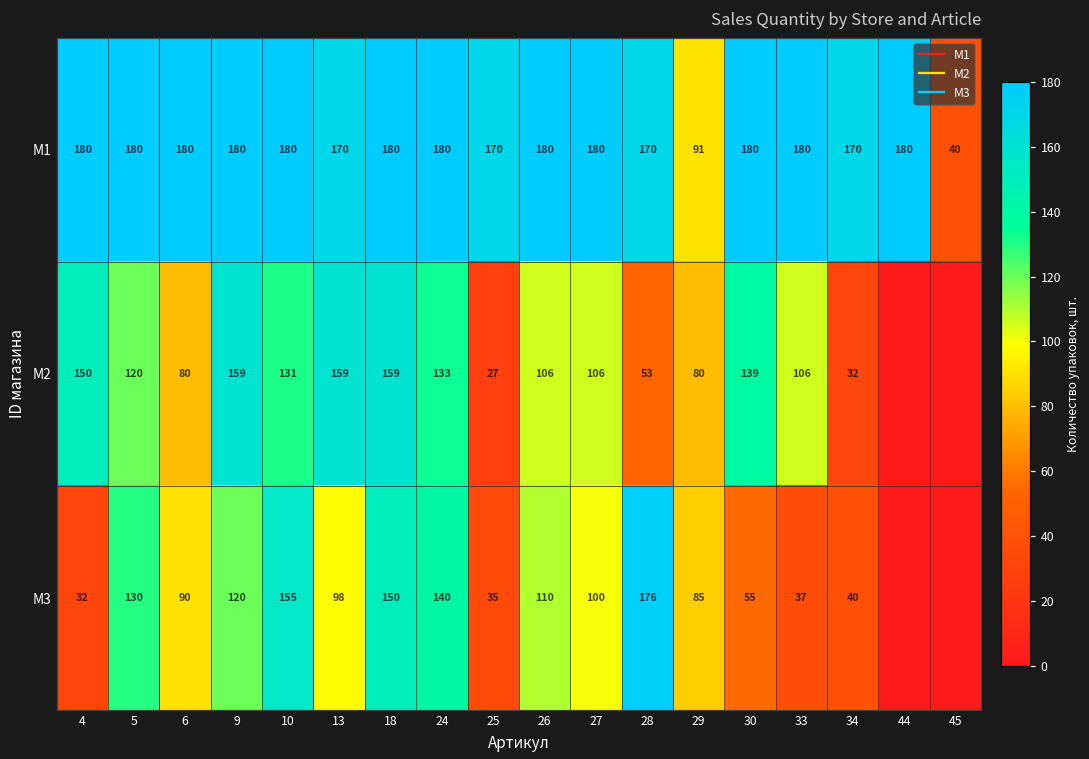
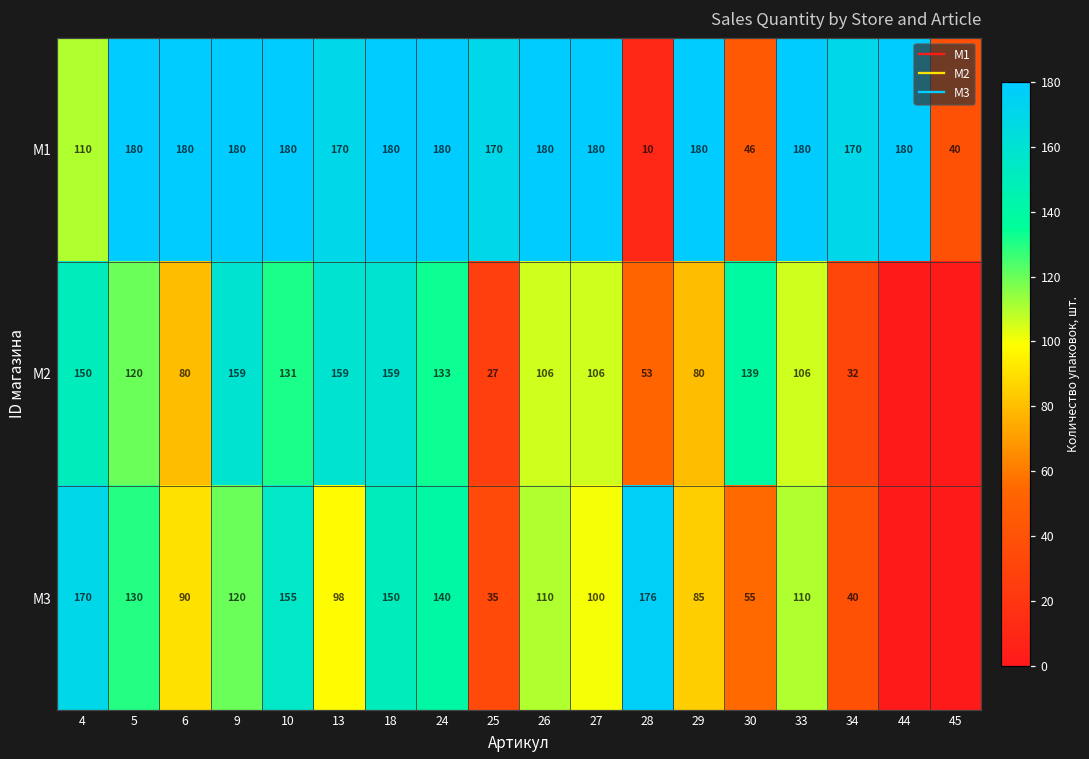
  {
    "M1": {
-     "4": 180,
+     "4": 110,
      "5": 180,
      "6": 180,
      "9": 180,
      "10": 180,
      "13": 170,
      "18": 180,
      "24": 180,
      "25": 170,
      "26": 180,
      "27": 180,
-     "28": 170,
-     "29": 91,
-     "30": 180,
+     "28": 10,
+     "29": 180,
+     "30": 46,
      "33": 180,
      "34": 170,
      "44": 180,
      "45": 40
    },
    "M2": {
      "4": 150,
      "5": 120,
      "6": 80,
      "9": 159,
      "10": 131,
      "13": 159,
      "18": 159,
      "24": 133,
      "25": 27,
      "26": 106,
      "27": 106,
      "28": 53,
      "29": 80,
      "30": 139,
      "33": 106,
      "34": 32
    },
    "M3": {
-     "4": 32,
+     "4": 170,
      "5": 130,
      "6": 90,
      "9": 120,
      "10": 155,
      "13": 98,
      "18": 150,
      "24": 140,
      "25": 35,
      "26": 110,
      "27": 100,
      "28": 176,
      "29": 85,
      "30": 55,
-     "33": 37,
+     "33": 110,
      "34": 40
    }
  }
